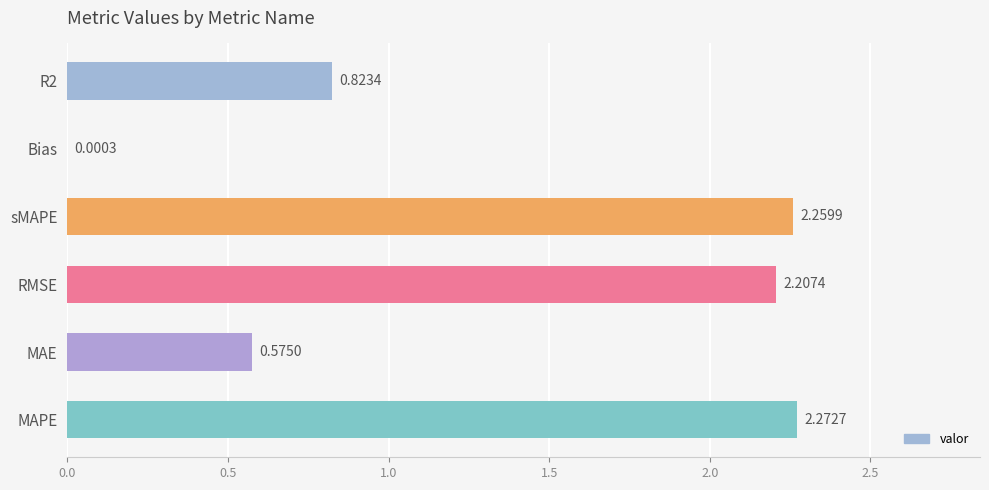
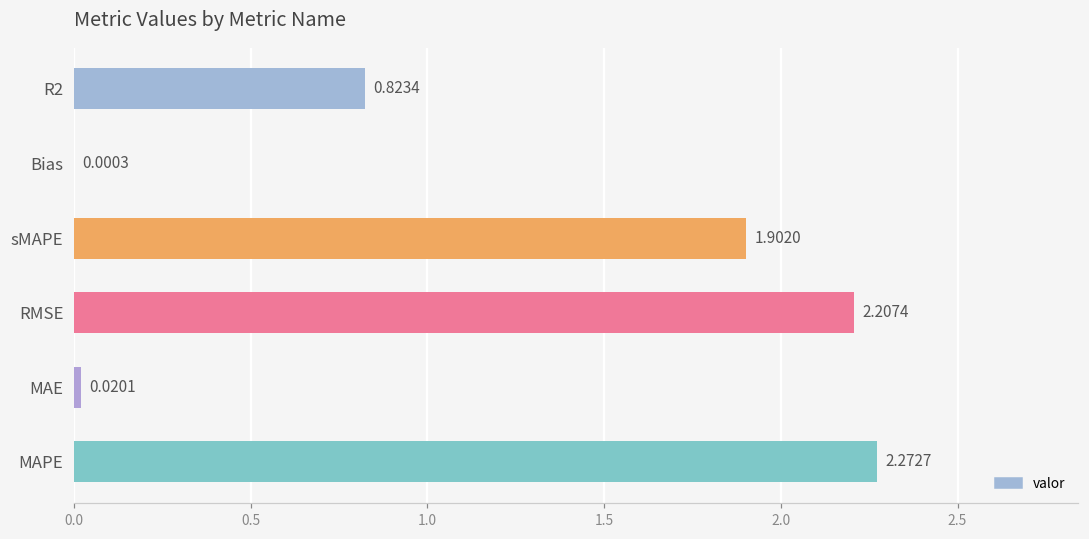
  {
    "R2": 0.8234,
    "Bias": 0.0003,
-   "sMAPE": 2.2599,
+   "sMAPE": 1.9020,
    "RMSE": 2.2074,
-   "MAE": 0.5750,
+   "MAE": 0.0201,
    "MAPE": 2.2727
  }
